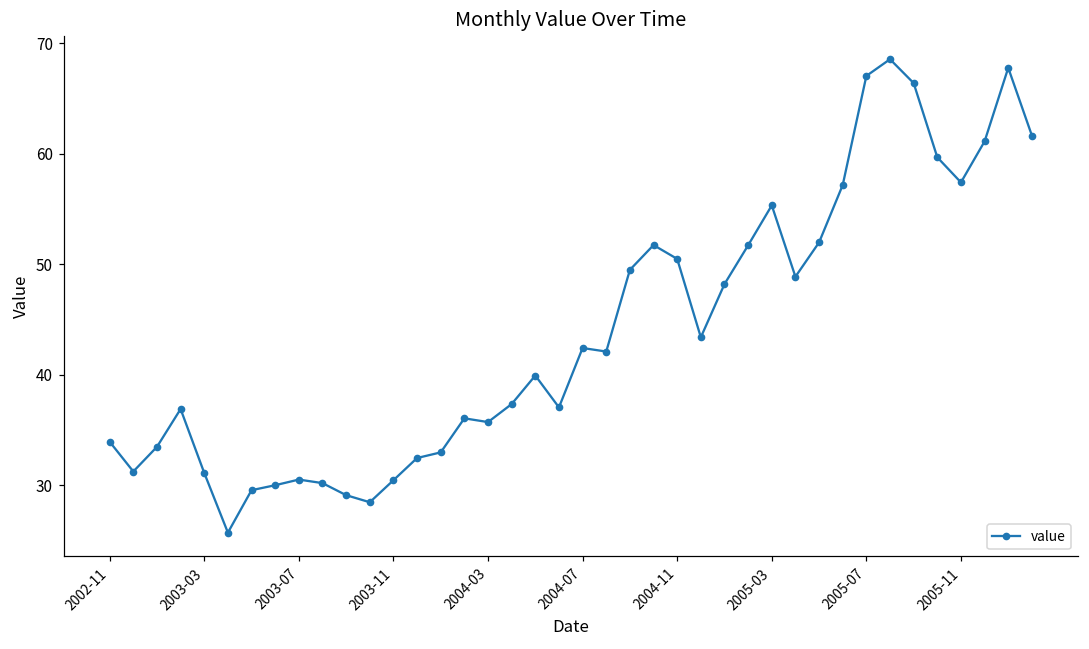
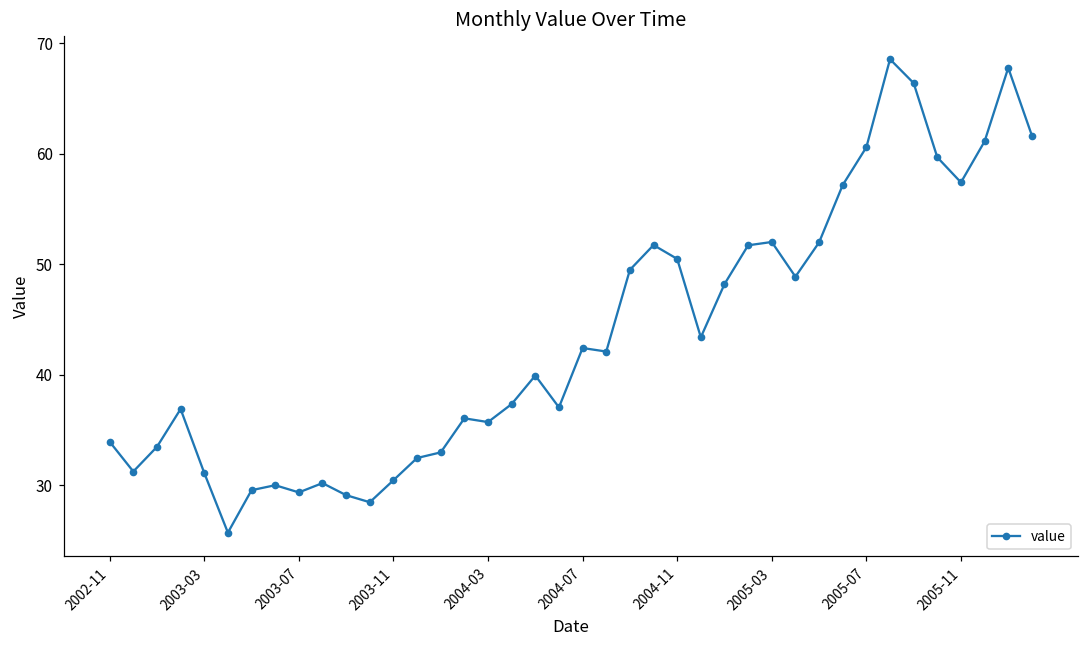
  {
    "2002-11": 33.9,
    "2003-03": 31.1,
-   "2003-07": 30.5,
+   "2003-07": 29.4,
    "2003-11": 30.5,
    "2004-03": 35.7,
    "2004-07": 42.4,
    "2004-11": 50.5,
-   "2005-03": 55.3,
-   "2005-07": 67.0,
+   "2005-03": 52.0,
+   "2005-07": 60.6,
    "2005-11": 57.4
  }
